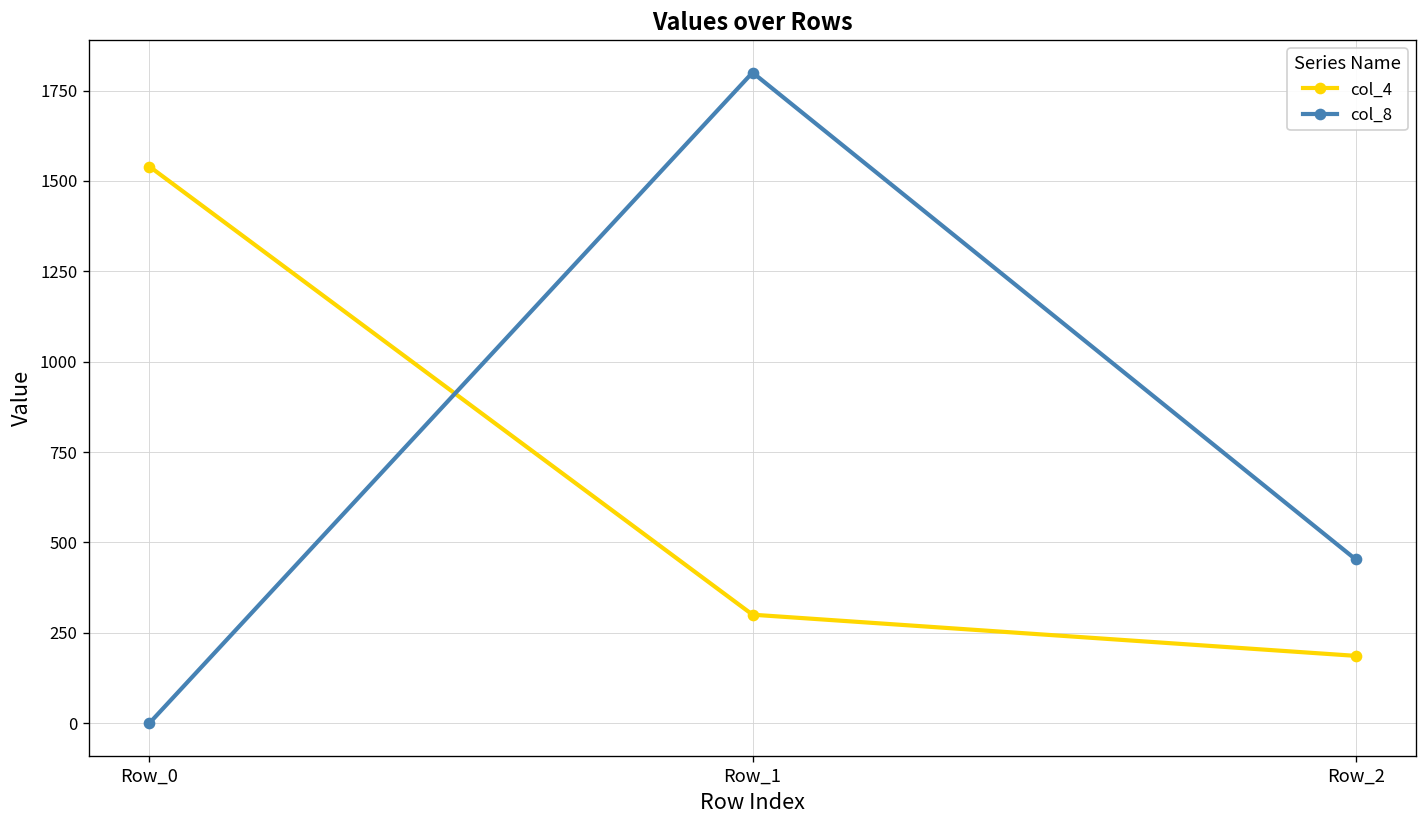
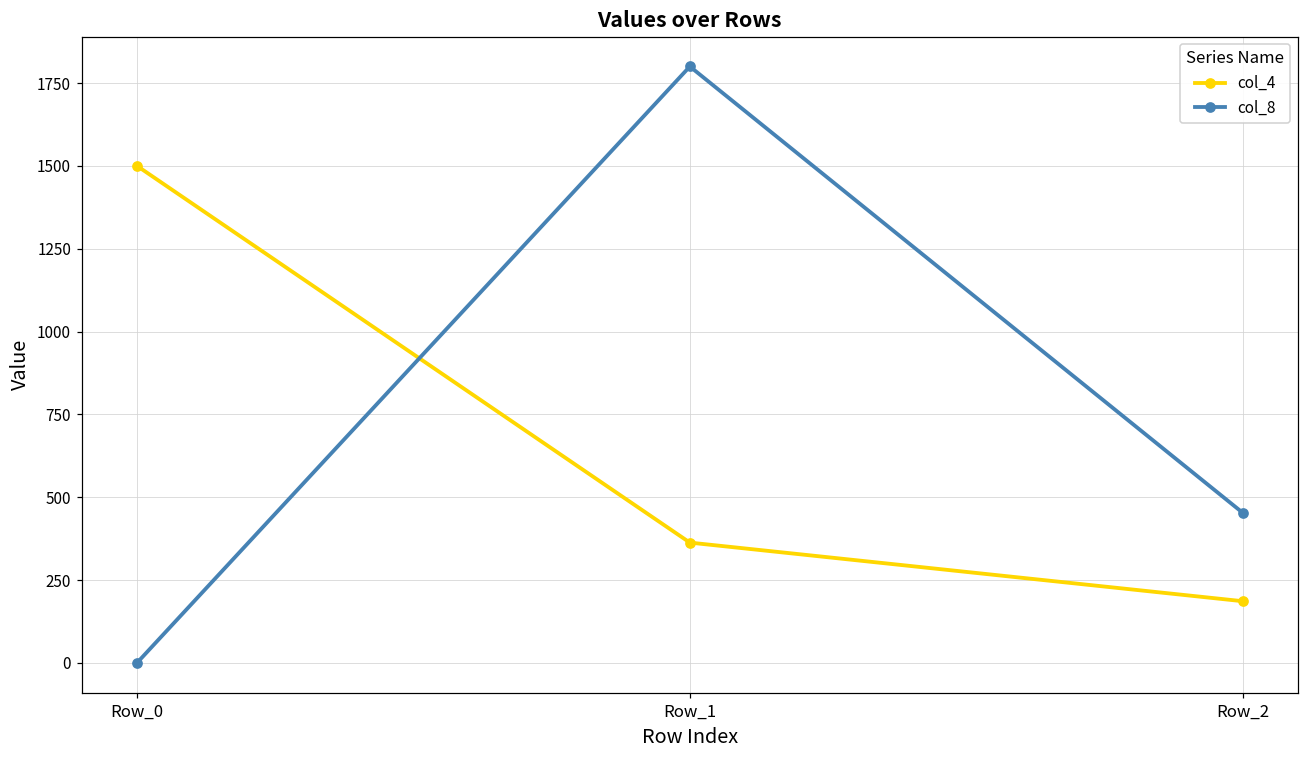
  {
    "col_4": {
-     "Row_0": 1540,
-     "Row_1": 300,
+     "Row_0": 1500,
+     "Row_1": 360,
      "Row_2": 190
    },
    "col_8": {
      "Row_0": 0,
      "Row_1": 1800,
      "Row_2": 450
    }
  }
